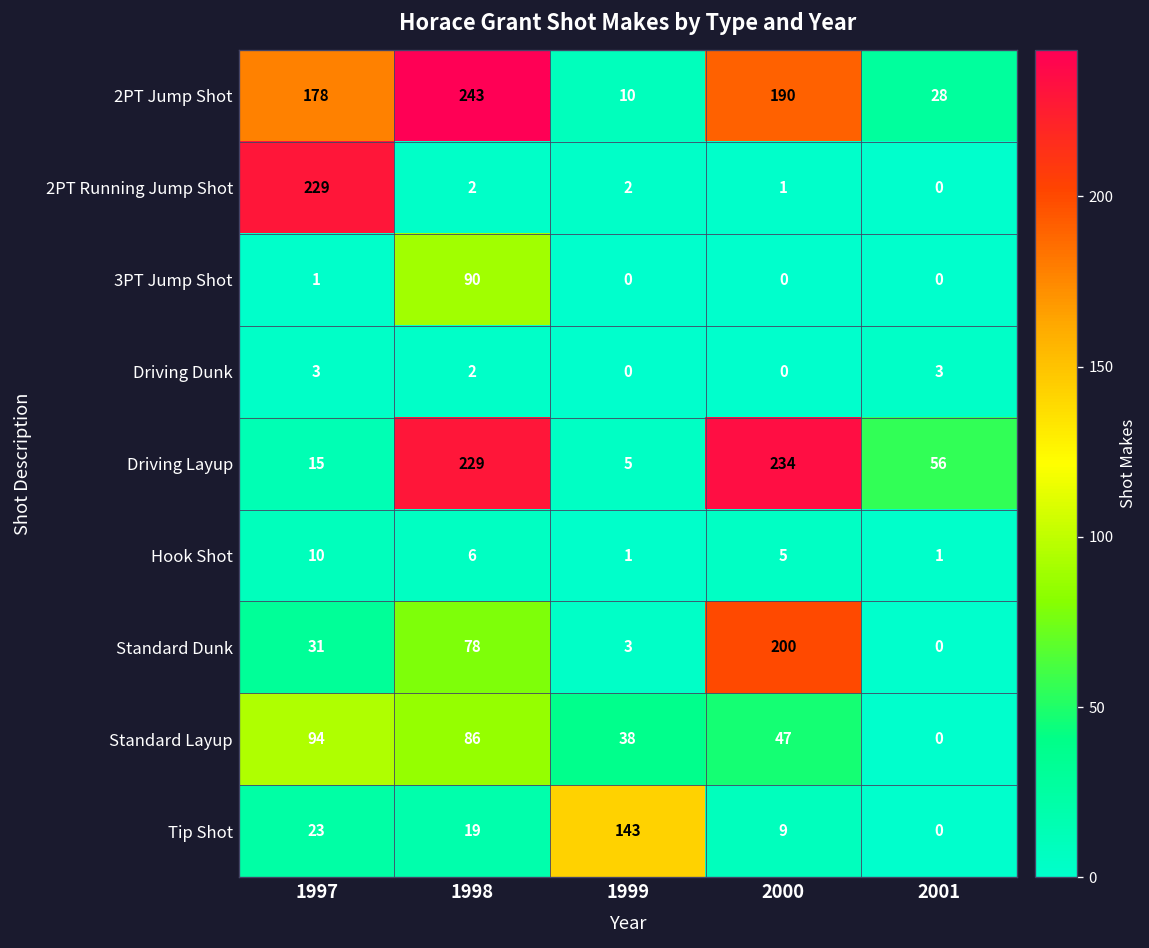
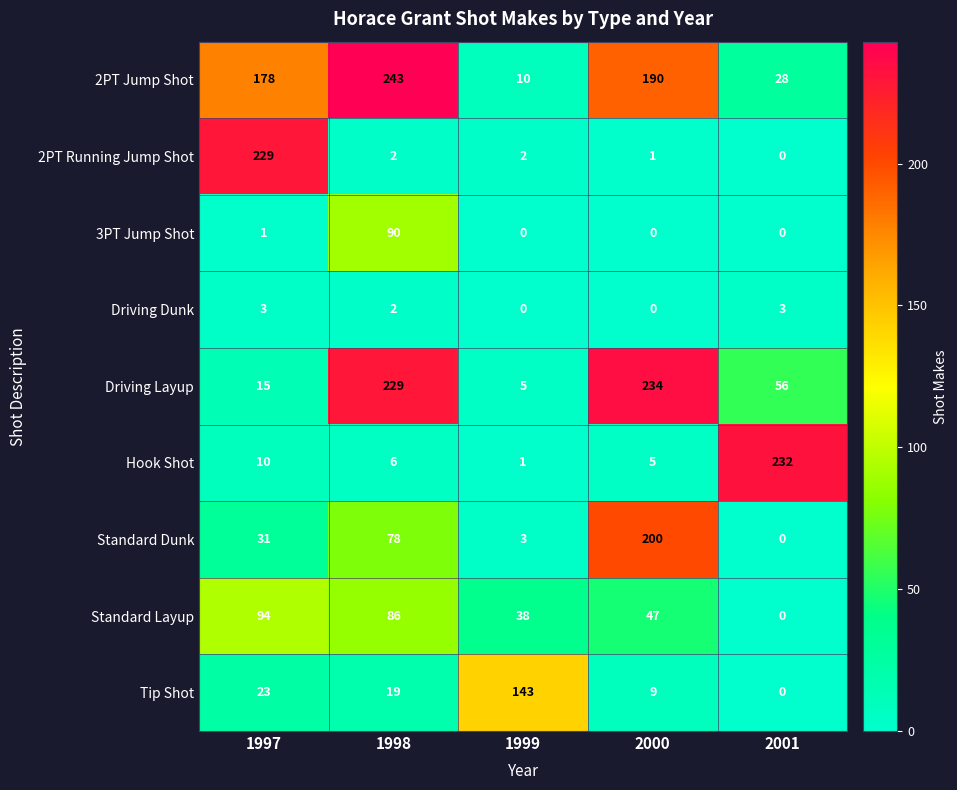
  {
    "2PT Jump Shot": {
      "1997": 178,
      "1998": 243,
      "1999": 10,
      "2000": 190,
      "2001": 28
    },
    "2PT Running Jump Shot": {
      "1997": 229,
      "1998": 2,
      "1999": 2,
      "2000": 1,
      "2001": 0
    },
    "3PT Jump Shot": {
      "1997": 1,
      "1998": 90,
      "1999": 0,
      "2000": 0,
      "2001": 0
    },
    "Driving Dunk": {
      "1997": 3,
      "1998": 2,
      "1999": 0,
      "2000": 0,
      "2001": 3
    },
    "Driving Layup": {
      "1997": 15,
      "1998": 229,
      "1999": 5,
      "2000": 234,
      "2001": 56
    },
    "Hook Shot": {
      "1997": 10,
      "1998": 6,
      "1999": 1,
      "2000": 5,
-     "2001": 1
+     "2001": 232
    },
    "Standard Dunk": {
      "1997": 31,
      "1998": 78,
      "1999": 3,
      "2000": 200,
      "2001": 0
    },
    "Standard Layup": {
      "1997": 94,
      "1998": 86,
      "1999": 38,
      "2000": 47,
      "2001": 0
    },
    "Tip Shot": {
      "1997": 23,
      "1998": 19,
      "1999": 143,
      "2000": 9,
      "2001": 0
    }
  }
